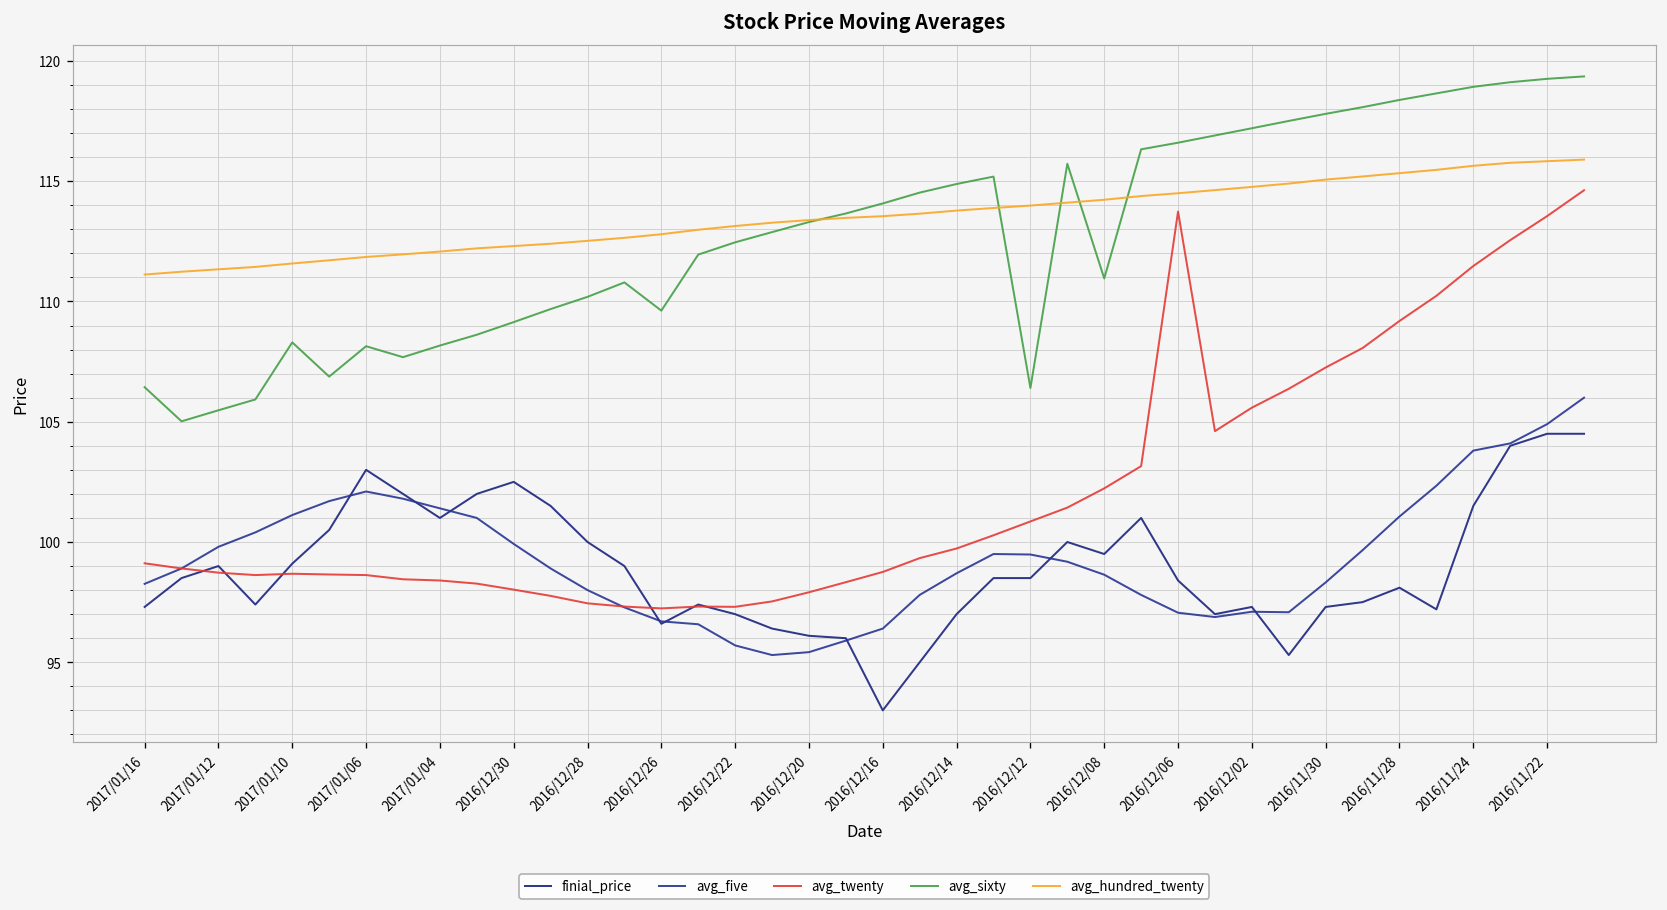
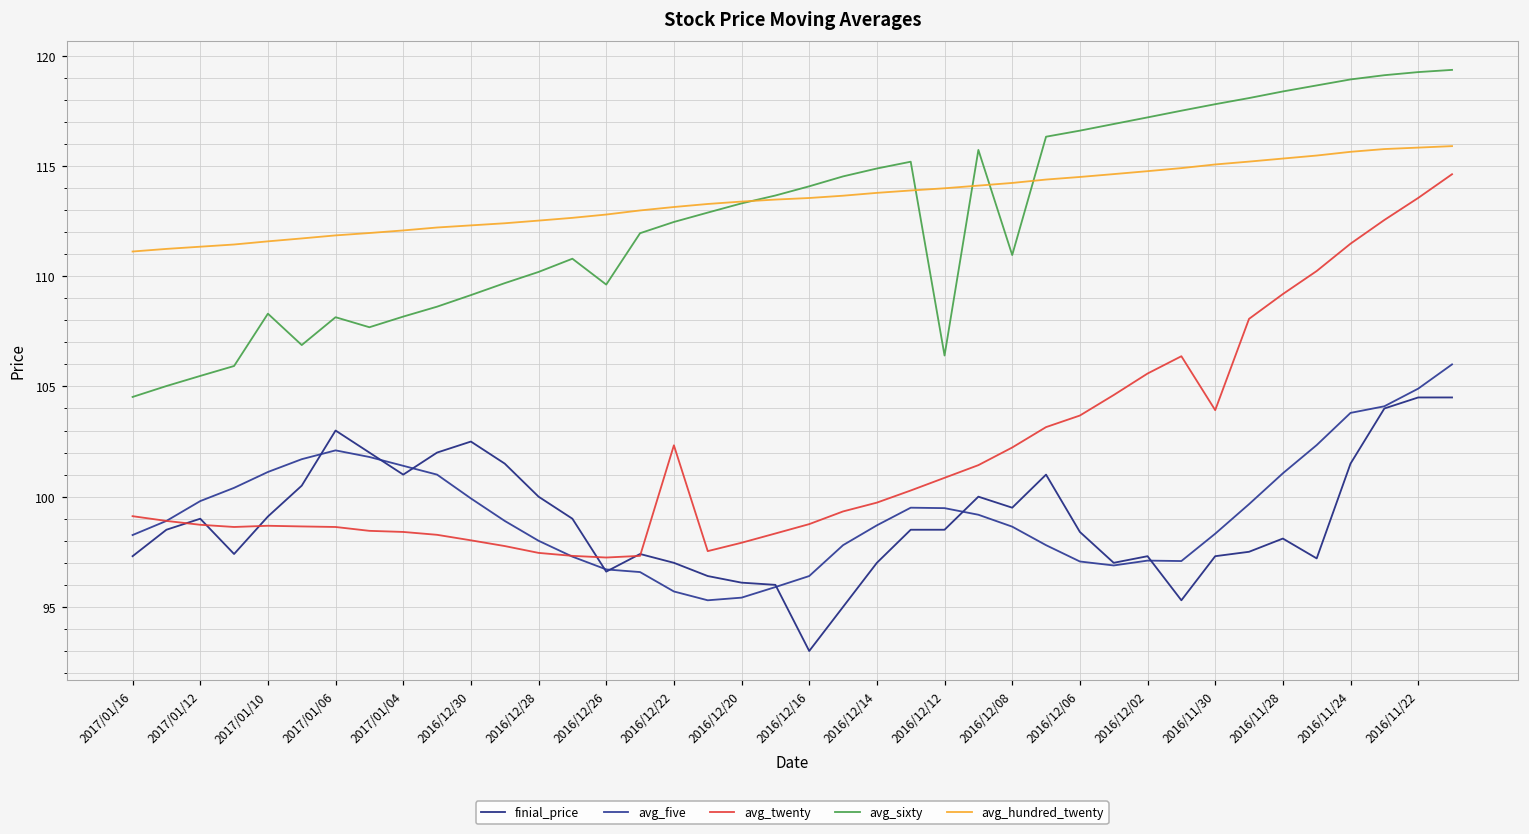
  {
    "avg_twenty": {
      "2017/01/16": 99.1,
      "2017/01/12": 98.7,
      "2017/01/10": 98.7,
      "2017/01/06": 98.6,
      "2017/01/04": 98.4,
      "2016/12/30": 98.0,
      "2016/12/28": 97.5,
      "2016/12/26": 97.2,
-     "2016/12/22": 97.3,
+     "2016/12/22": 102.3,
      "2016/12/20": 97.9,
      "2016/12/16": 98.8,
      "2016/12/14": 99.7,
      "2016/12/12": 100.9,
      "2016/12/08": 102.2,
-     "2016/12/06": 113.7,
+     "2016/12/06": 103.7,
      "2016/12/02": 105.6,
-     "2016/11/30": 107.3,
+     "2016/11/30": 103.9,
      "2016/11/28": 109.2,
      "2016/11/24": 111.5,
      "2016/11/22": 113.6
    },
    "avg_sixty": {
-     "2017/01/16": 106.4,
+     "2017/01/16": 104.5,
      "2017/01/12": 105.5,
      "2017/01/10": 108.3,
      "2017/01/06": 108.1,
      "2017/01/04": 108.2,
      "2016/12/30": 109.1,
      "2016/12/28": 110.2,
      "2016/12/26": 109.6,
      "2016/12/22": 112.5,
      "2016/12/16": 114.1,
      "2016/12/14": 114.9,
      "2016/12/12": 106.4,
      "2016/12/08": 111.0,
      "2016/12/06": 116.6,
      "2016/12/02": 117.2,
      "2016/11/30": 117.8,
      "2016/11/28": 118.4,
      "2016/11/24": 118.9,
      "2016/11/22": 119.3
    },
    "avg_hundred_twenty": {
      "2017/01/16": 111.1,
      "2017/01/12": 111.3,
      "2017/01/10": 111.6,
      "2017/01/06": 111.9,
      "2017/01/04": 112.1,
      "2016/12/30": 112.3,
      "2016/12/28": 112.5,
      "2016/12/26": 112.8,
      "2016/12/22": 113.1,
      "2016/12/16": 113.5,
      "2016/12/14": 113.8,
      "2016/12/12": 114.0,
      "2016/12/08": 114.2,
      "2016/12/06": 114.5,
      "2016/12/02": 114.8,
      "2016/11/30": 115.1,
      "2016/11/28": 115.3,
      "2016/11/24": 115.6,
      "2016/11/22": 115.8
    }
  }
